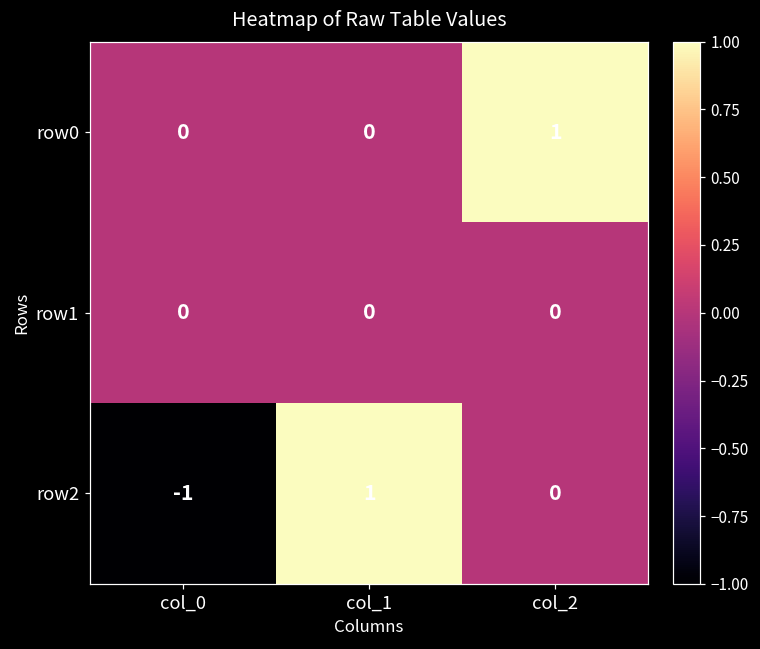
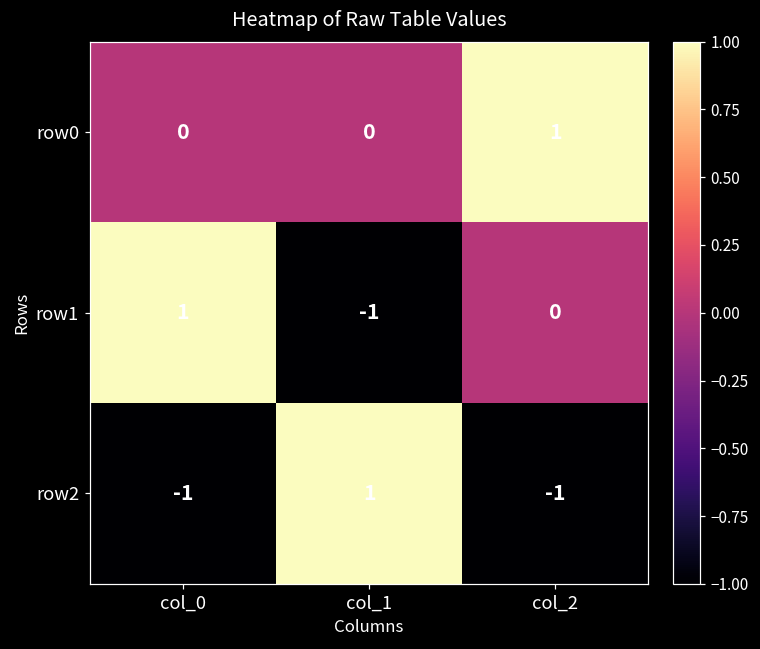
  {
    "row0": {
      "col_0": 0,
      "col_1": 0,
      "col_2": 1
    },
    "row1": {
-     "col_0": 0,
-     "col_1": 0,
+     "col_0": 1,
+     "col_1": -1,
      "col_2": 0
    },
    "row2": {
      "col_0": -1,
      "col_1": 1,
-     "col_2": 0
+     "col_2": -1
    }
  }
